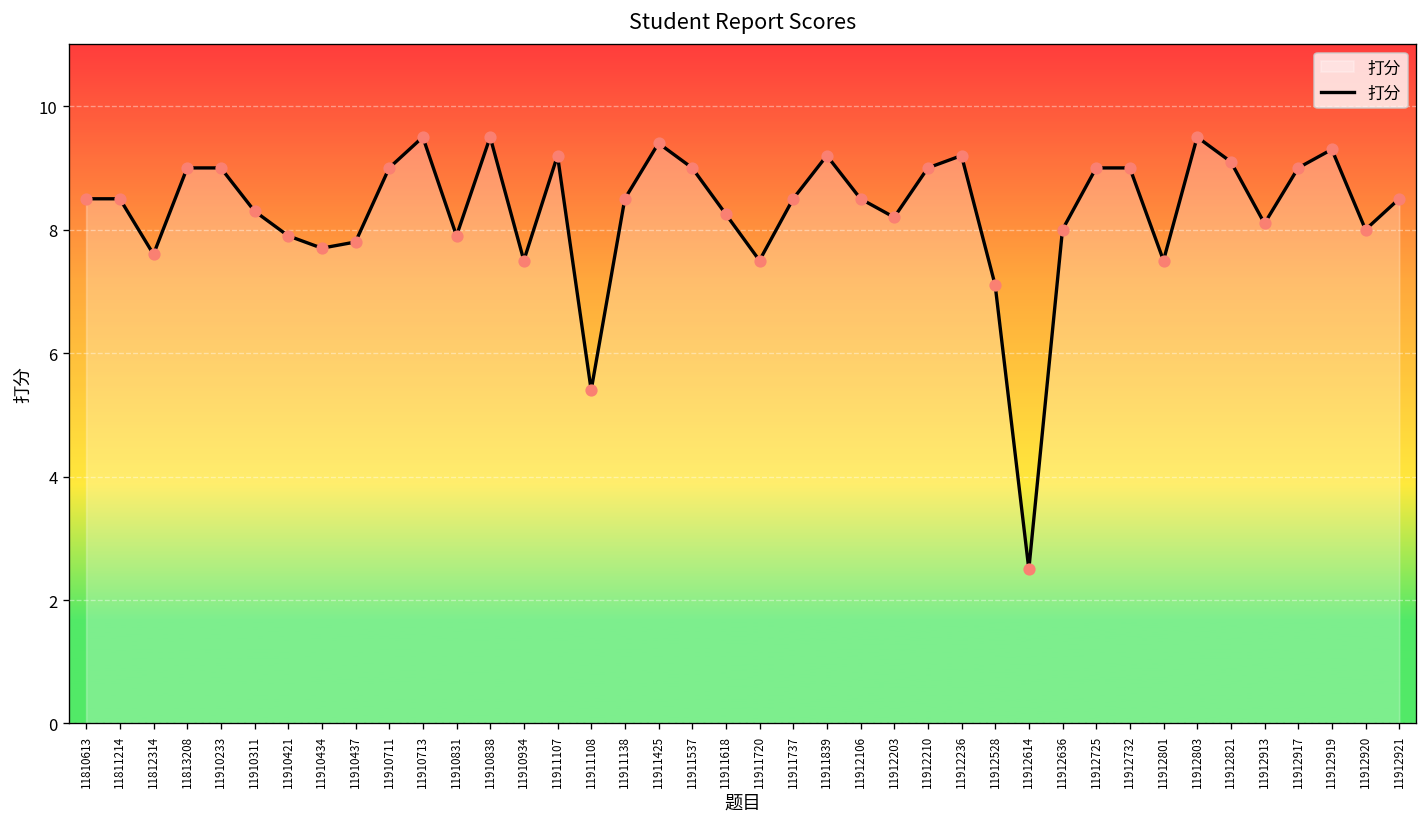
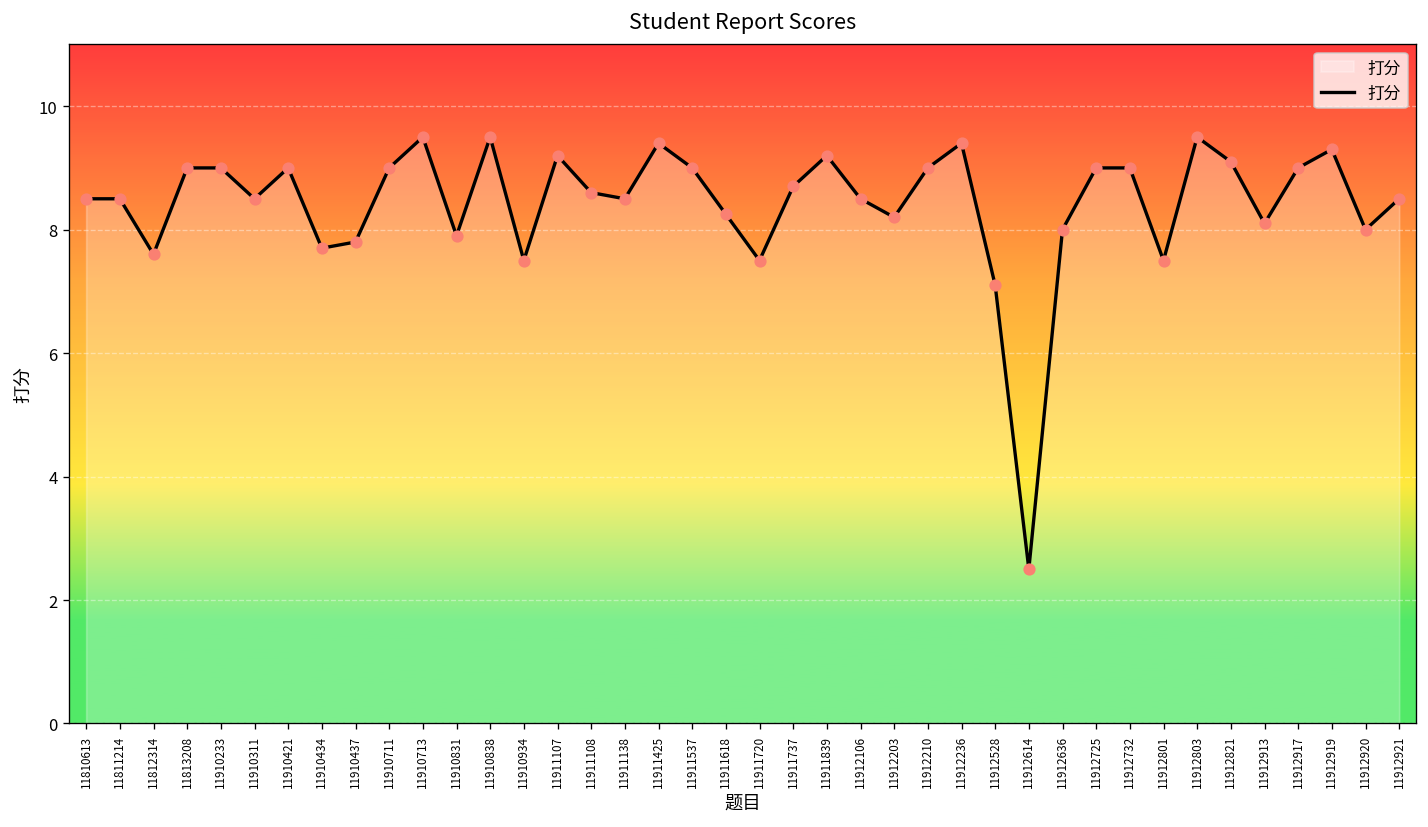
  {
    "11810613": 8.5,
    "11811214": 8.5,
    "11812314": 7.6,
    "11813208": 9.0,
    "11910233": 9.0,
-   "11910311": 8.3,
-   "11910421": 7.9,
+   "11910311": 8.5,
+   "11910421": 9.0,
    "11910434": 7.7,
    "11910437": 7.8,
    "11910711": 9.0,
    "11910713": 9.5,
    "11910831": 7.9,
    "11910838": 9.5,
    "11910934": 7.5,
    "11911107": 9.2,
-   "11911108": 5.4,
+   "11911108": 8.6,
    "11911138": 8.5,
    "11911425": 9.4,
    "11911537": 9.0,
    "11911618": 8.3,
    "11911720": 7.5,
-   "11911737": 8.5,
+   "11911737": 8.7,
    "11911839": 9.2,
    "11912106": 8.5,
    "11912203": 8.2,
    "11912210": 9.0,
-   "11912236": 9.2,
+   "11912236": 9.4,
    "11912528": 7.1,
    "11912614": 2.5,
    "11912636": 8.0,
    "11912725": 9.0,
    "11912732": 9.0,
    "11912801": 7.5,
    "11912803": 9.5,
    "11912821": 9.1,
    "11912913": 8.1,
    "11912917": 9.0,
    "11912919": 9.3,
    "11912920": 8.0,
    "11912921": 8.5
  }
